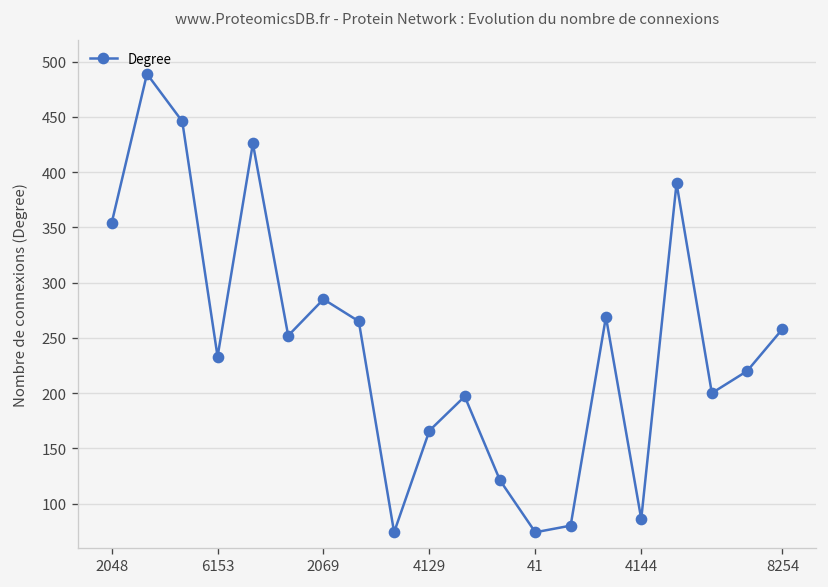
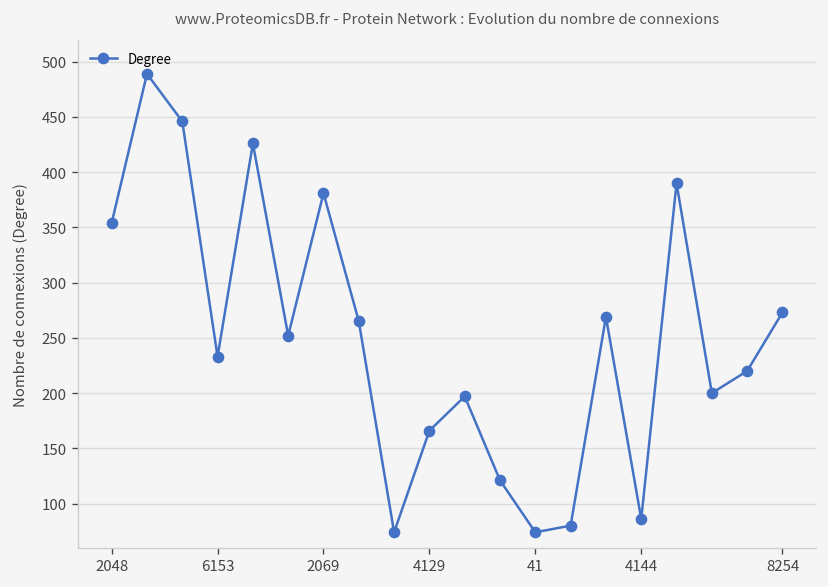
  {
    "2048": 350,
    "6153": 230,
-   "2069": 290,
+   "2069": 380,
    "4129": 170,
    "41": 70,
    "4144": 90,
-   "8254": 260
+   "8254": 270
  }
